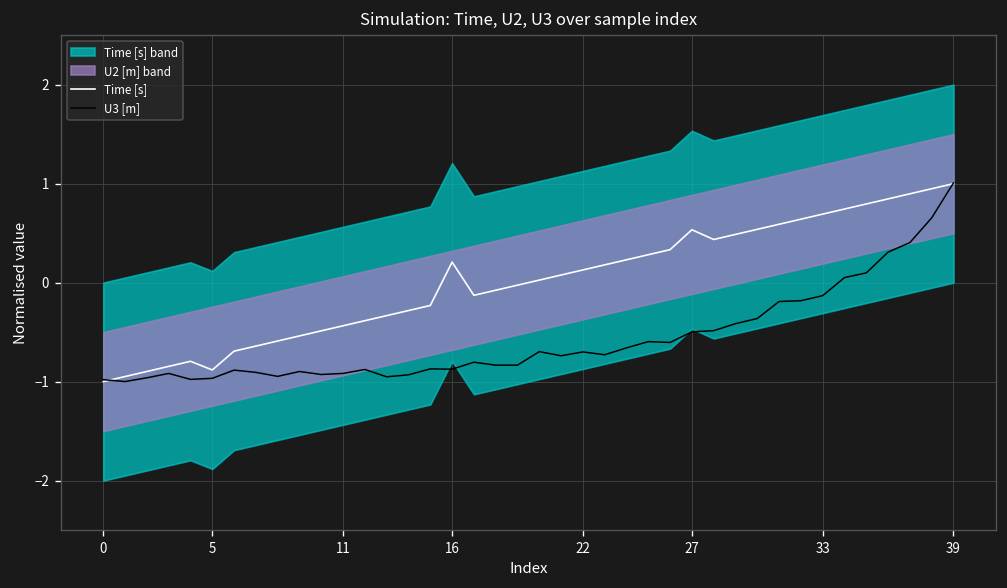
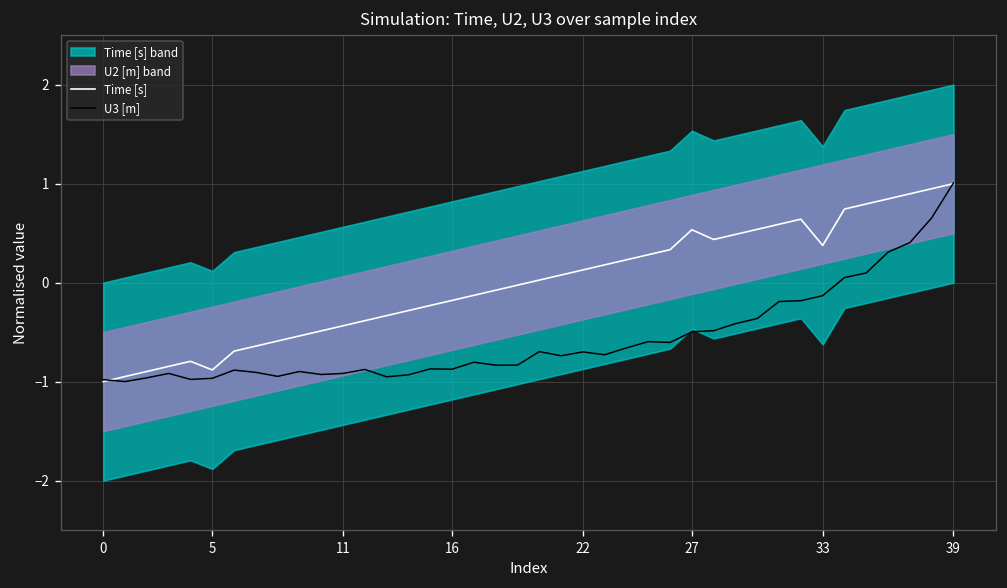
  {
    "Time [s]": {
      "5": -0.9,
      "11": -0.4,
-     "16": 0.2,
+     "16": -0.2,
      "22": 0.1,
      "27": 0.5,
-     "33": 0.7
+     "33": 0.4
    },
    "Time [s] band": {
      "39": 2.0
    },
    "U3 [m]": {
      "5": -1.0,
      "11": -0.9,
      "16": -0.9,
      "22": -0.7,
      "27": -0.5,
      "33": -0.1
    }
  }
